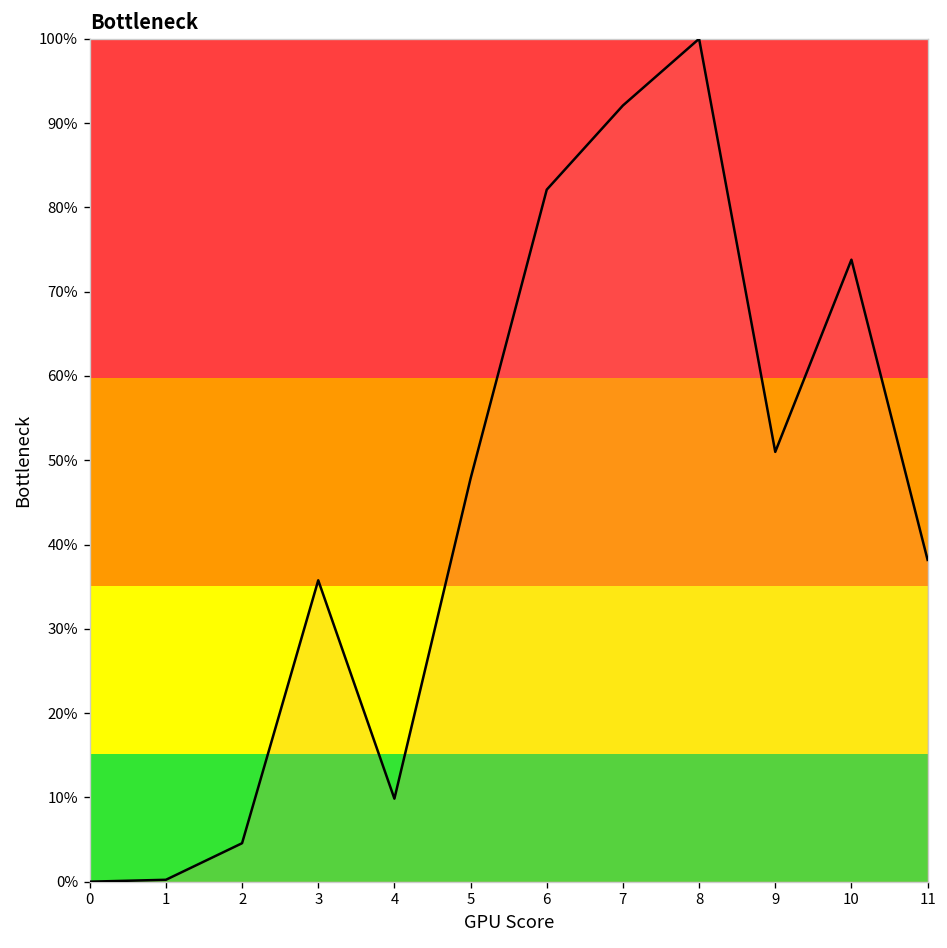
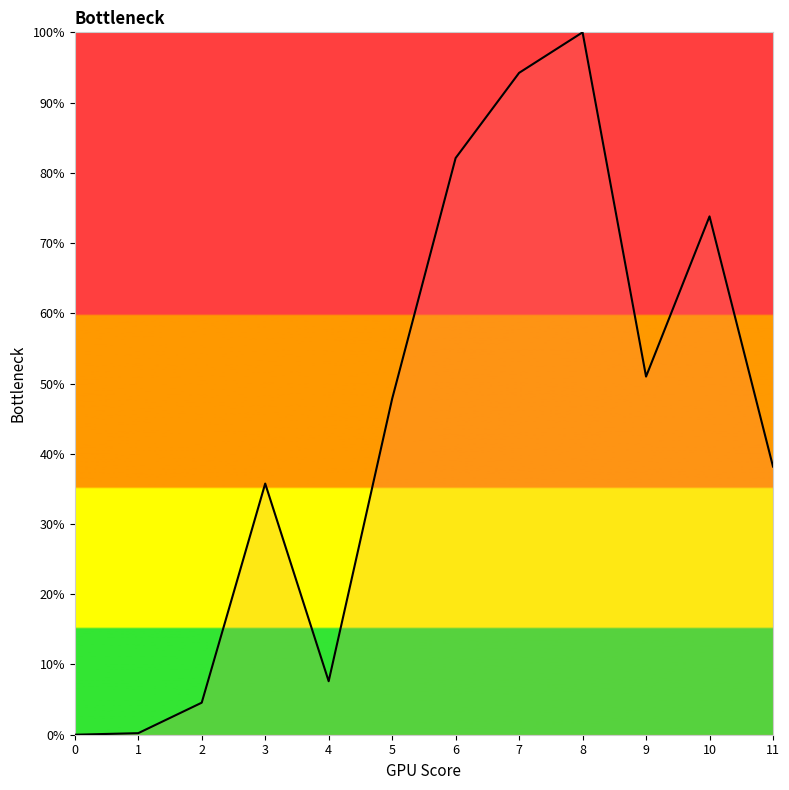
  {
    "0": "0%",
    "1": "0%",
    "2": "5%",
    "3": "36%",
-   "4": "10%",
+   "4": "8%",
    "5": "48%",
    "6": "82%",
-   "7": "92%",
+   "7": "94%",
    "8": "100%",
    "9": "51%",
    "10": "74%",
    "11": "38%"
  }
